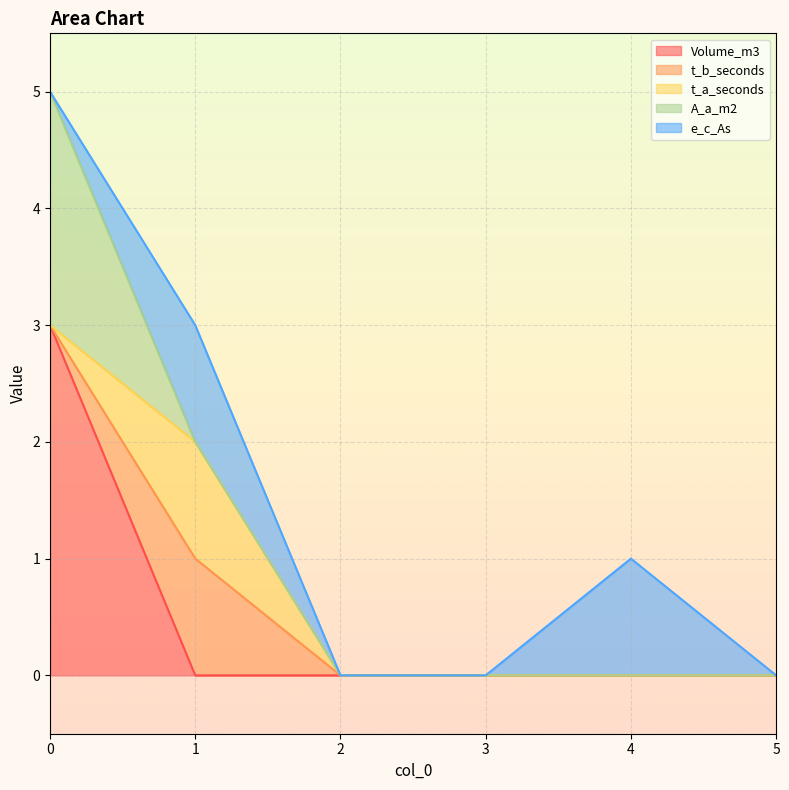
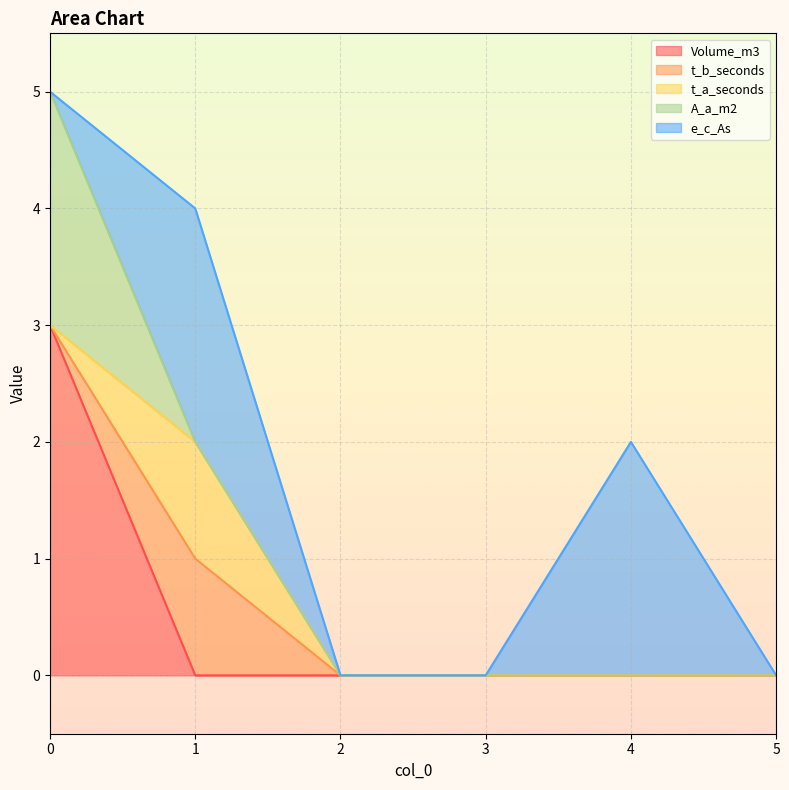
  {
    "e_c_As": {
-     "1": 1,
-     "4": 1
+     "1": 2,
+     "4": 2
    }
  }
